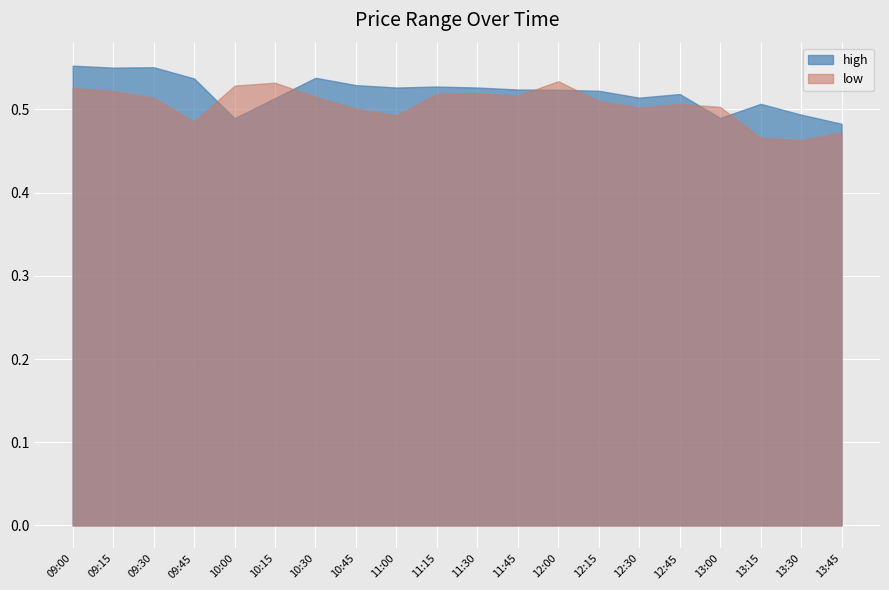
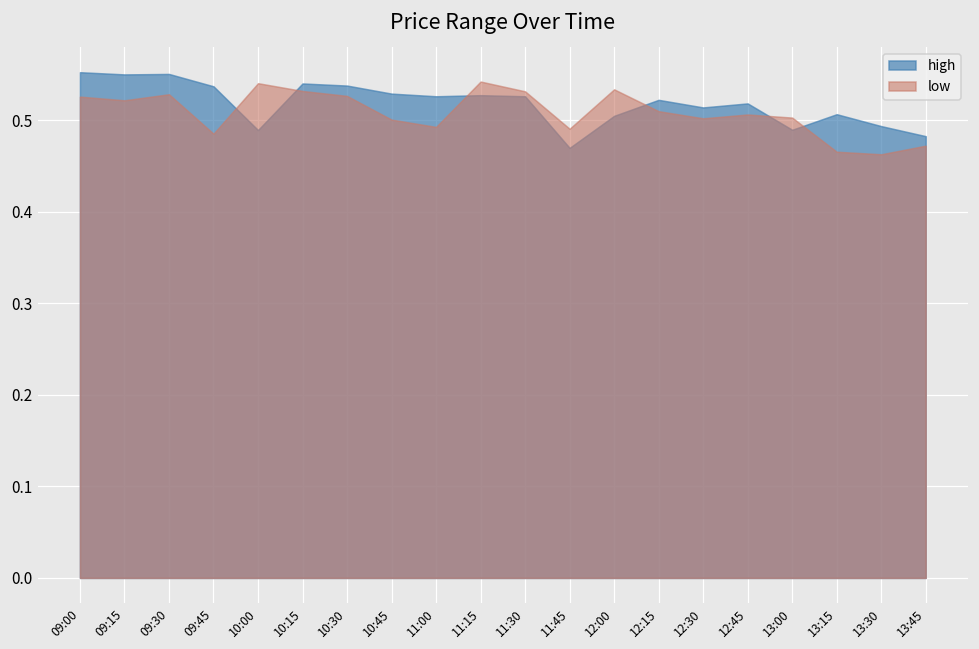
  {
    "high": {
      "09:00": 0.55,
      "09:15": 0.55,
      "09:30": 0.55,
      "09:45": 0.54,
      "10:00": 0.49,
-     "10:15": 0.51,
+     "10:15": 0.54,
      "10:30": 0.54,
      "10:45": 0.53,
      "11:00": 0.53,
      "11:15": 0.53,
      "11:30": 0.53,
-     "11:45": 0.52,
-     "12:00": 0.52,
+     "11:45": 0.47,
+     "12:00": 0.51,
      "12:15": 0.52,
      "12:30": 0.51,
      "12:45": 0.52,
      "13:00": 0.49,
      "13:15": 0.51,
      "13:30": 0.49,
      "13:45": 0.48
    },
    "low": {
      "09:00": 0.53,
      "09:15": 0.52,
-     "09:30": 0.51,
+     "09:30": 0.53,
      "09:45": 0.49,
-     "10:00": 0.53,
+     "10:00": 0.54,
      "10:15": 0.53,
-     "10:30": 0.52,
+     "10:30": 0.53,
      "10:45": 0.50,
      "11:00": 0.49,
-     "11:15": 0.52,
-     "11:30": 0.52,
-     "11:45": 0.52,
+     "11:15": 0.54,
+     "11:30": 0.53,
+     "11:45": 0.49,
      "12:00": 0.53,
      "12:15": 0.51,
      "12:30": 0.50,
      "12:45": 0.51,
      "13:00": 0.50,
      "13:15": 0.47,
      "13:30": 0.46,
      "13:45": 0.47
    }
  }
